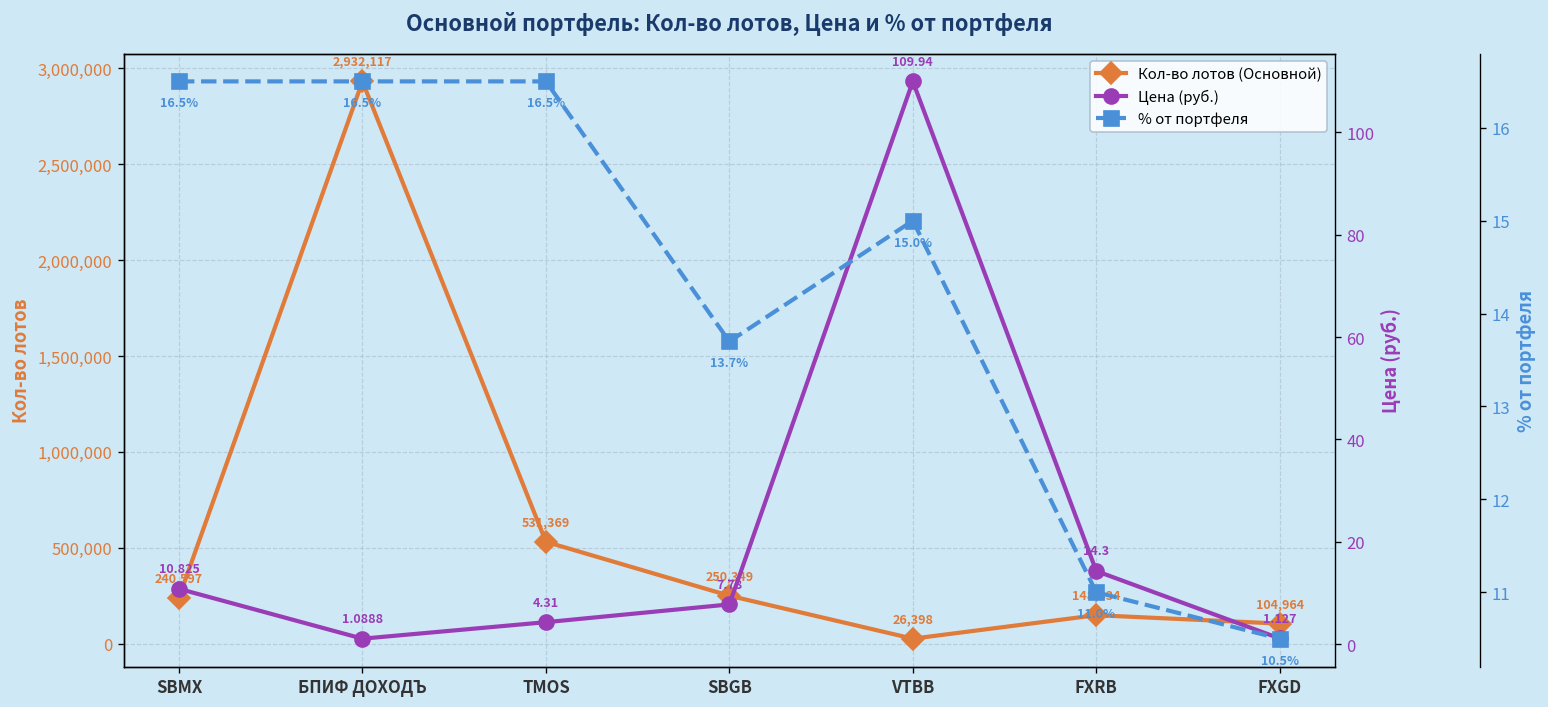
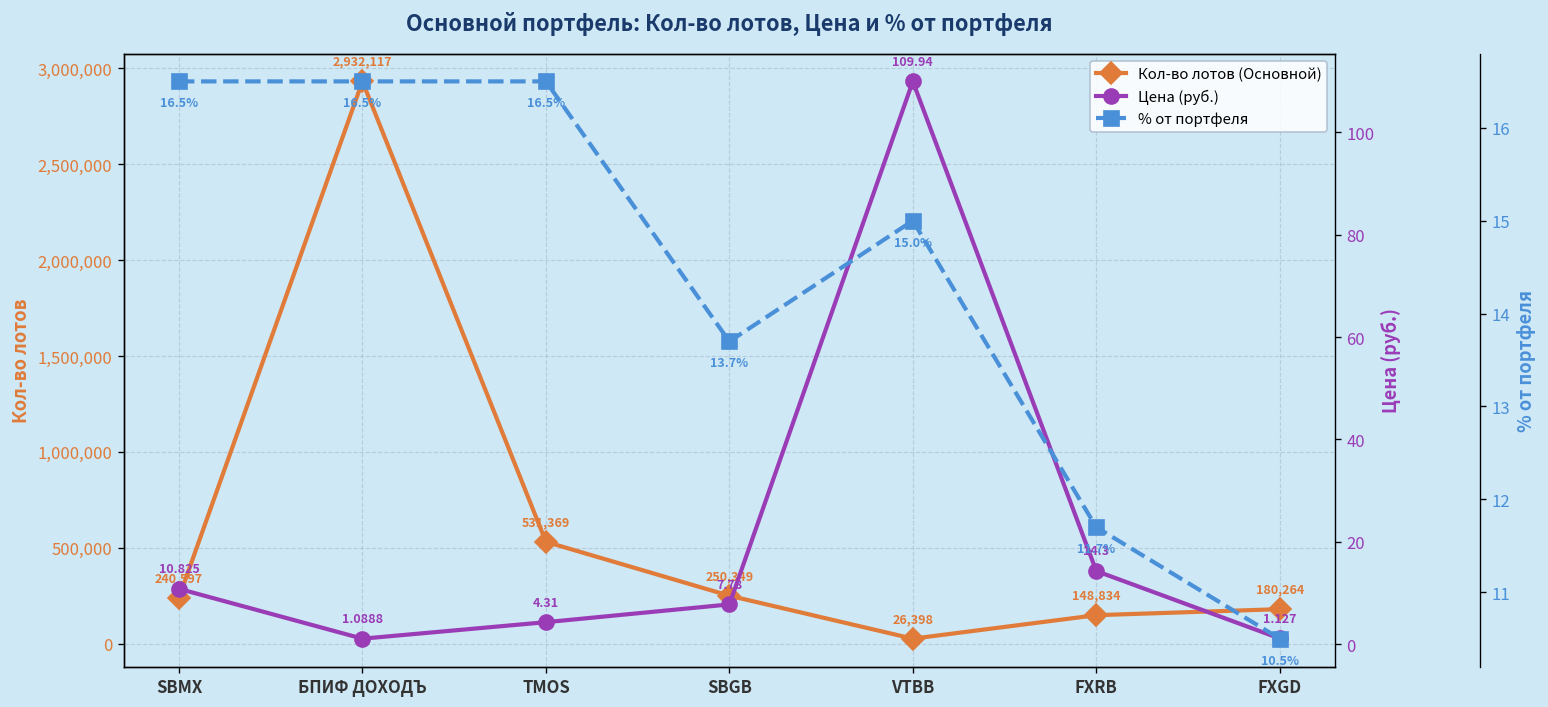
  {
    "Кол-во лотов (Основной)": {
      "БПИФ ДОХОДЪ": "2,932,117",
      "TMOS": "531,369",
      "VTBB": "26,398",
-     "FXGD": "104,964"
+     "FXGD": "180,264"
    },
    "Цена (руб.)": {
      "БПИФ ДОХОДЪ": "1.0888",
      "TMOS": "4.31",
      "VTBB": "109.94",
      "FXRB": "14.3"
    },
    "% от портфеля": {
      "SBMX": "16.5%",
      "БПИФ ДОХОДЪ": "16.5%",
      "TMOS": "16.5%",
      "SBGB": "13.7%",
      "VTBB": "15.0%",
-     "FXRB": "11.0%",
+     "FXRB": "11.7%",
      "FXGD": "10.5%"
    }
  }
